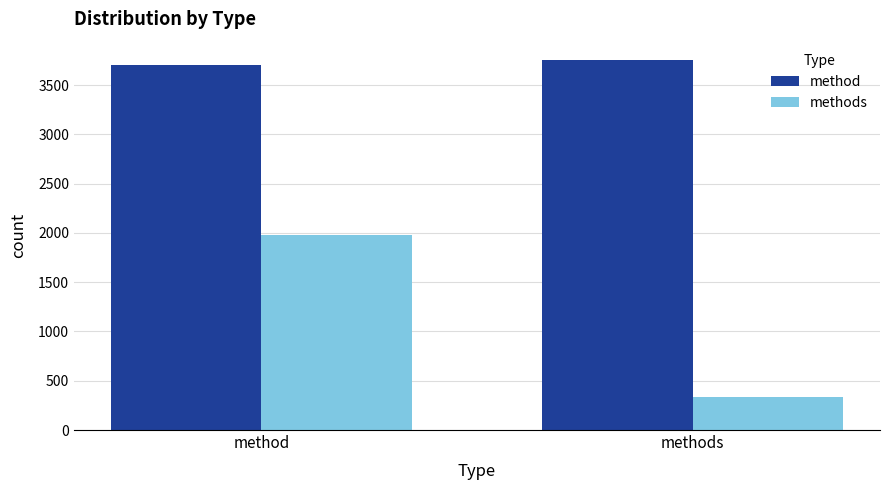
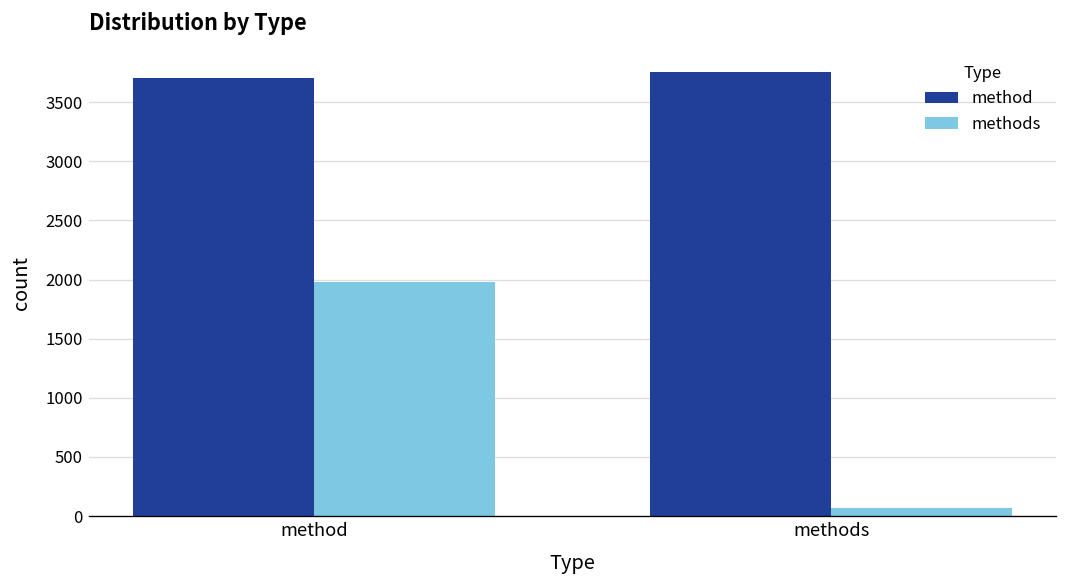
  {
    "method": {
      "method": 3700,
      "methods": 3800
    },
    "methods": {
      "method": 2000,
-     "methods": 300
+     "methods": 100
    }
  }
